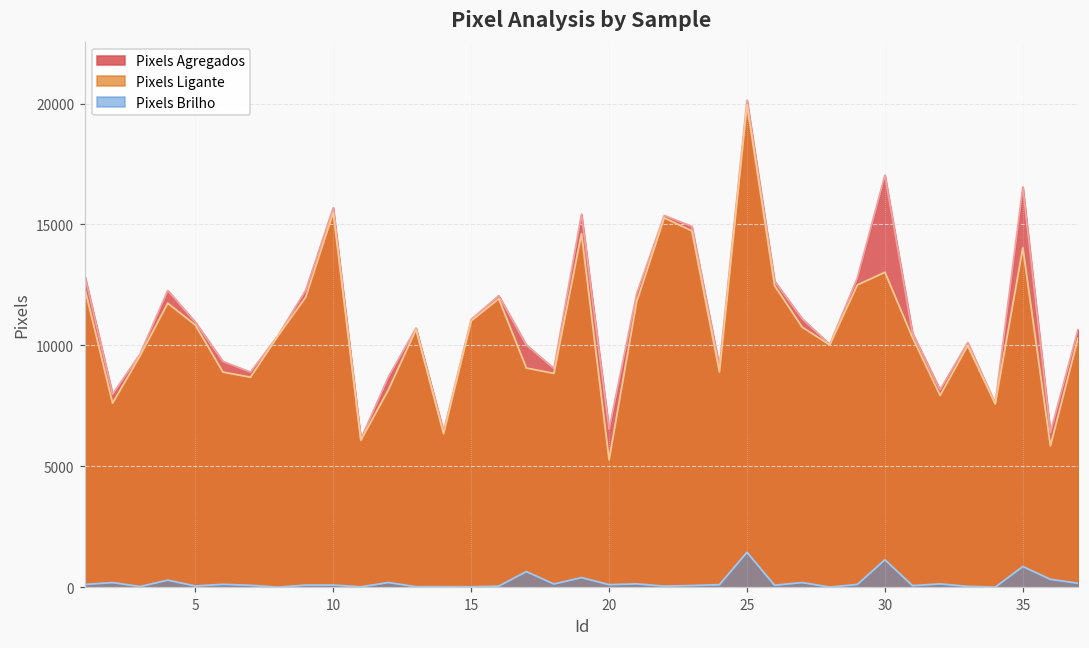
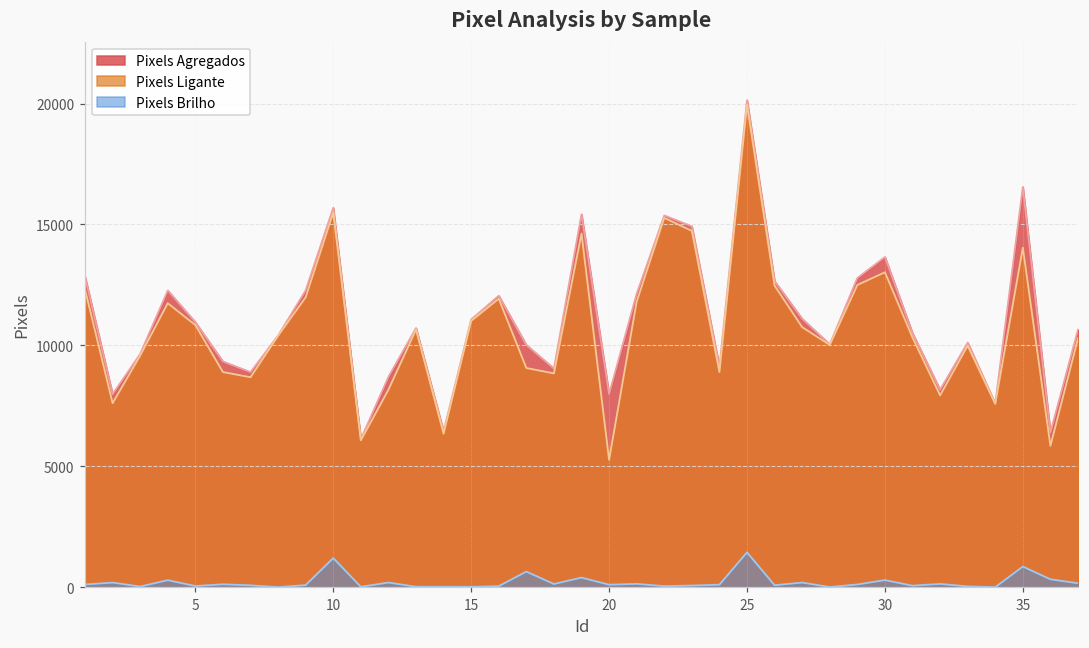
  {
    "Pixels Agregados": {
      "5": 11000,
      "10": 15700,
-     "20": 6500,
+     "20": 8000,
      "25": 20100,
-     "30": 17000,
+     "30": 13700,
      "35": 16600
    },
    "Pixels Ligante": {
      "5": 10800,
      "10": 15500,
      "20": 5300,
      "25": 19900,
      "30": 13000,
      "35": 14000
    },
    "Pixels Brilho": {
      "5": 0,
-     "10": 100,
+     "10": 1200,
      "15": 0,
      "20": 100,
      "25": 1400,
-     "30": 1100,
+     "30": 300,
      "35": 900
    }
  }
